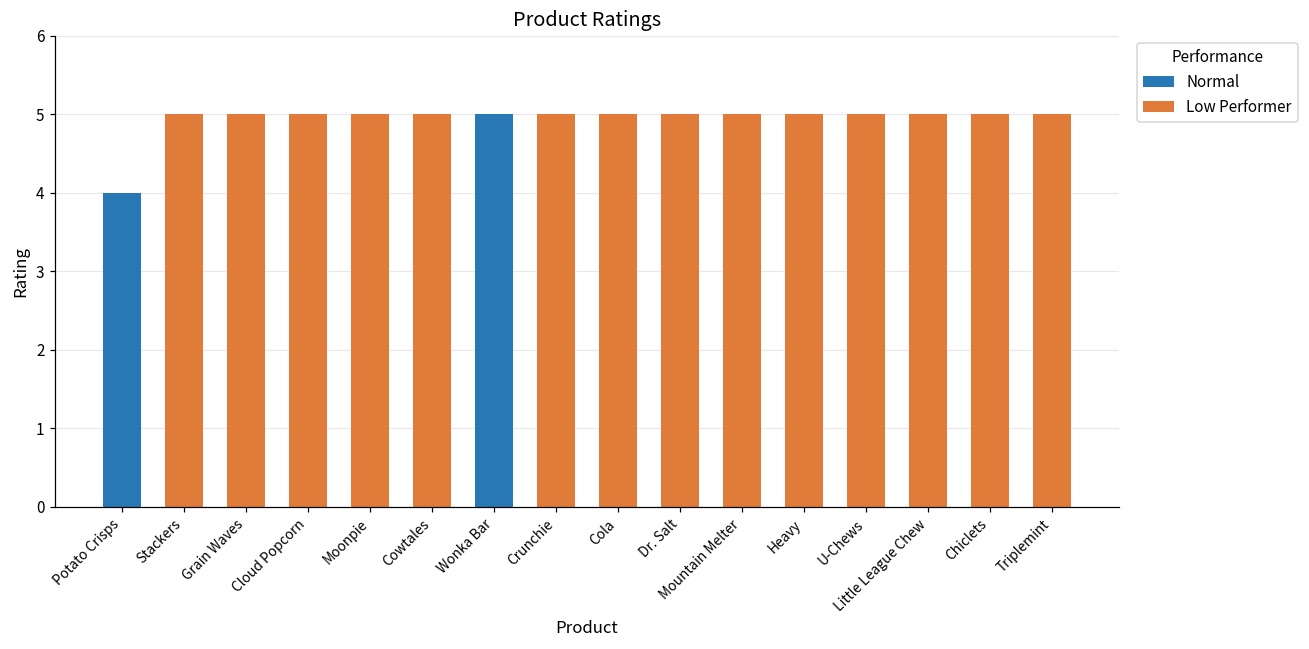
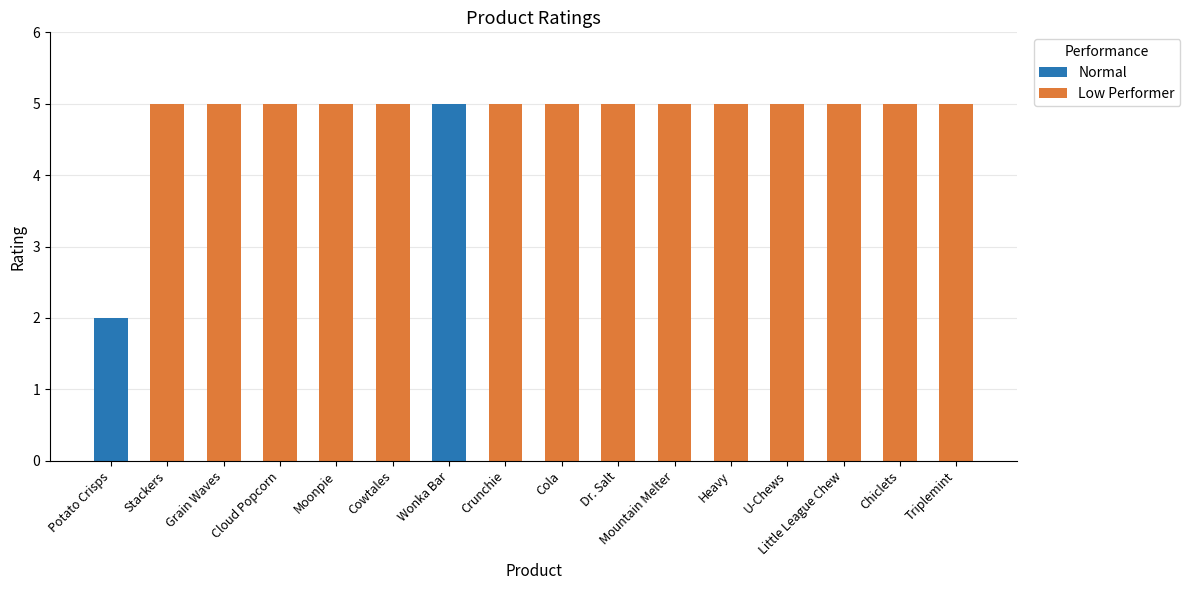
  {
    "Normal": {
-     "Potato Crisps": 4,
+     "Potato Crisps": 2,
      "Wonka Bar": 5
    },
    "Low Performer": {
      "Stackers": 5,
      "Grain Waves": 5,
      "Cloud Popcorn": 5,
      "Moonpie": 5,
      "Cowtales": 5,
      "Crunchie": 5,
      "Cola": 5,
      "Dr. Salt": 5,
      "Mountain Melter": 5,
      "Heavy": 5,
      "U-Chews": 5,
      "Little League Chew": 5,
      "Chiclets": 5,
      "Triplemint": 5
    }
  }
